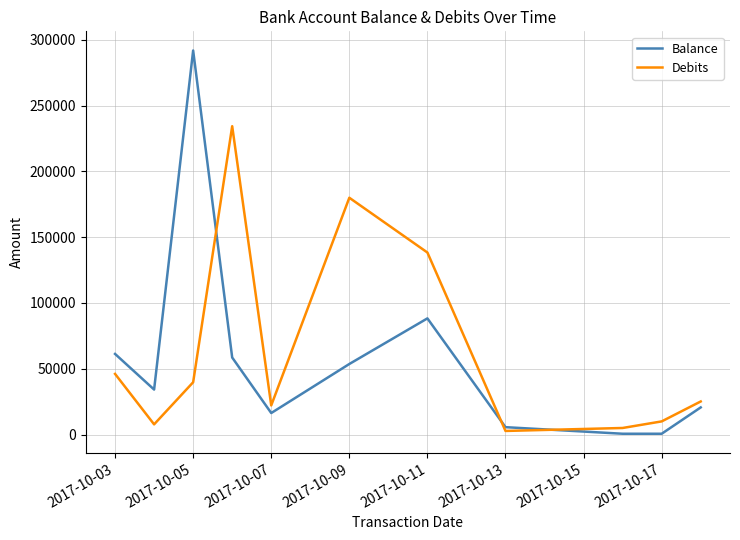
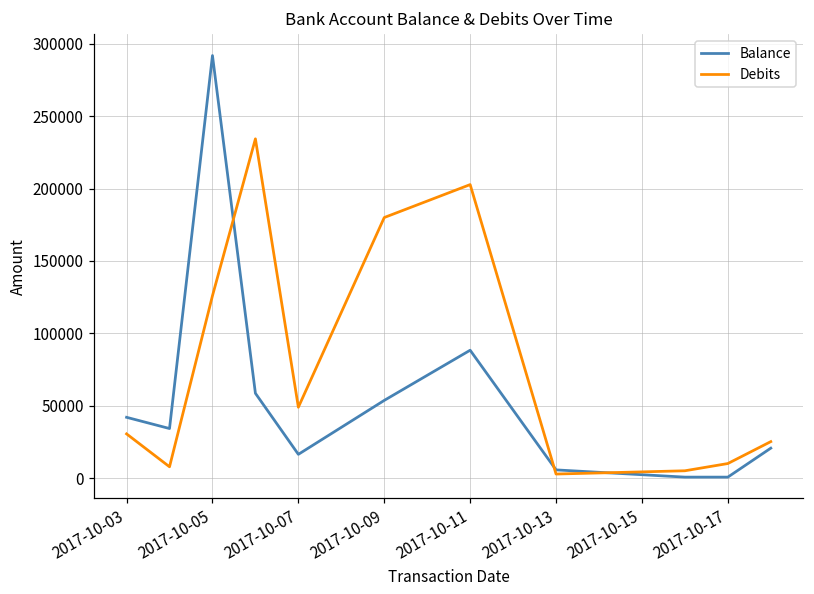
  {
    "Balance": {
-     "2017-10-03": 61000,
+     "2017-10-03": 42000,
      "2017-10-05": 292000,
      "2017-10-07": 16000,
      "2017-10-09": 54000,
      "2017-10-11": 88000,
      "2017-10-13": 6000,
      "2017-10-17": 1000
    },
    "Debits": {
-     "2017-10-03": 46000,
-     "2017-10-05": 40000,
-     "2017-10-07": 22000,
+     "2017-10-03": 30000,
+     "2017-10-05": 126000,
+     "2017-10-07": 49000,
      "2017-10-09": 180000,
-     "2017-10-11": 138000,
+     "2017-10-11": 203000,
      "2017-10-13": 3000,
      "2017-10-17": 10000
    }
  }
